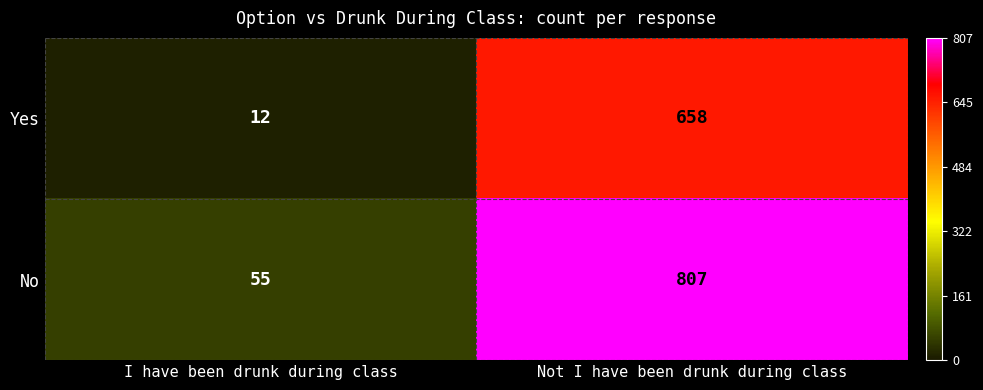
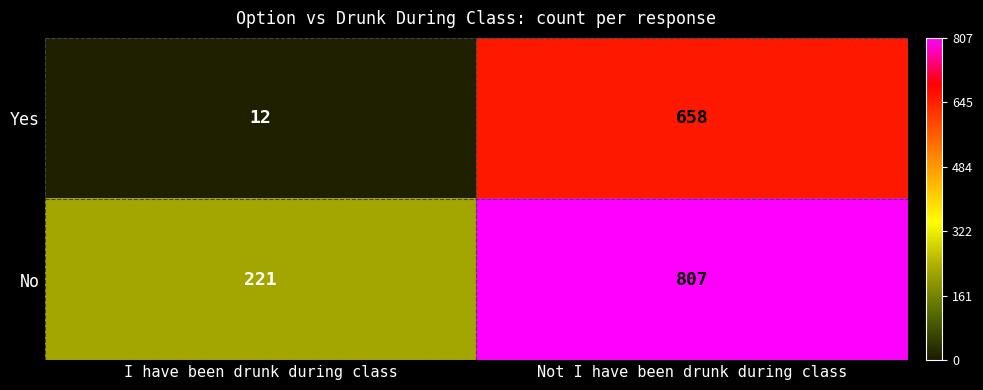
  {
    "Yes": {
      "I have been drunk during class": 12,
      "Not I have been drunk during class": 658
    },
    "No": {
-     "I have been drunk during class": 55,
+     "I have been drunk during class": 221,
      "Not I have been drunk during class": 807
    }
  }
